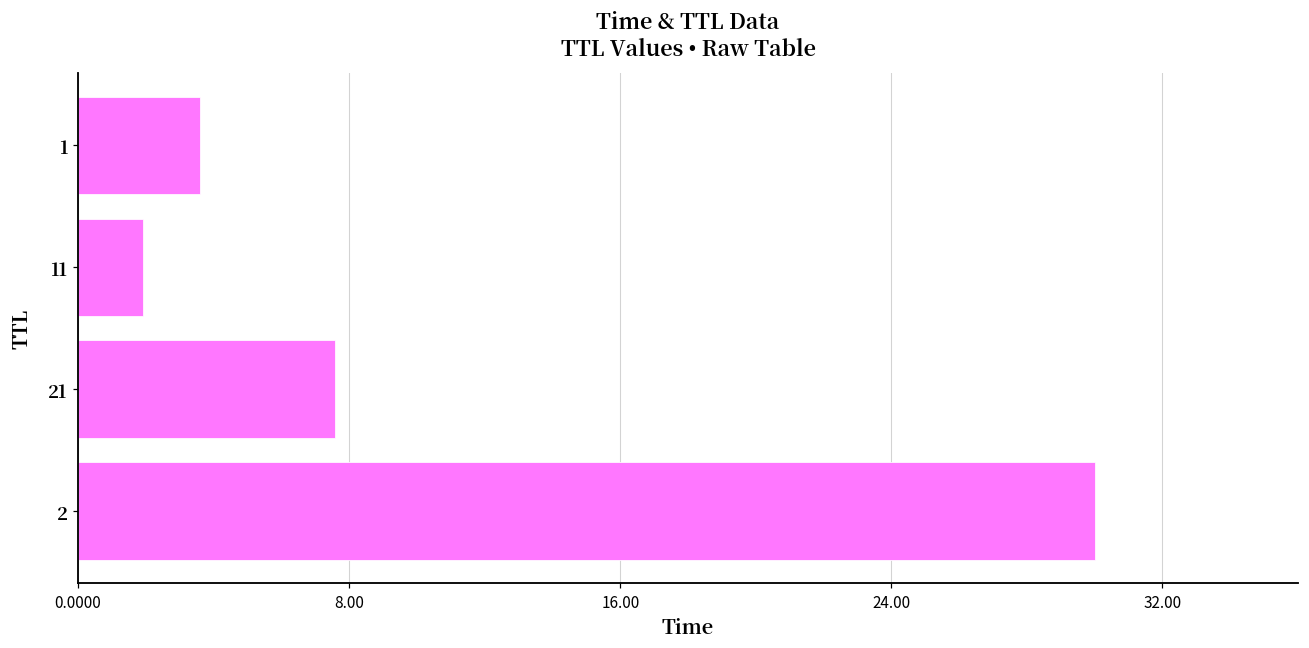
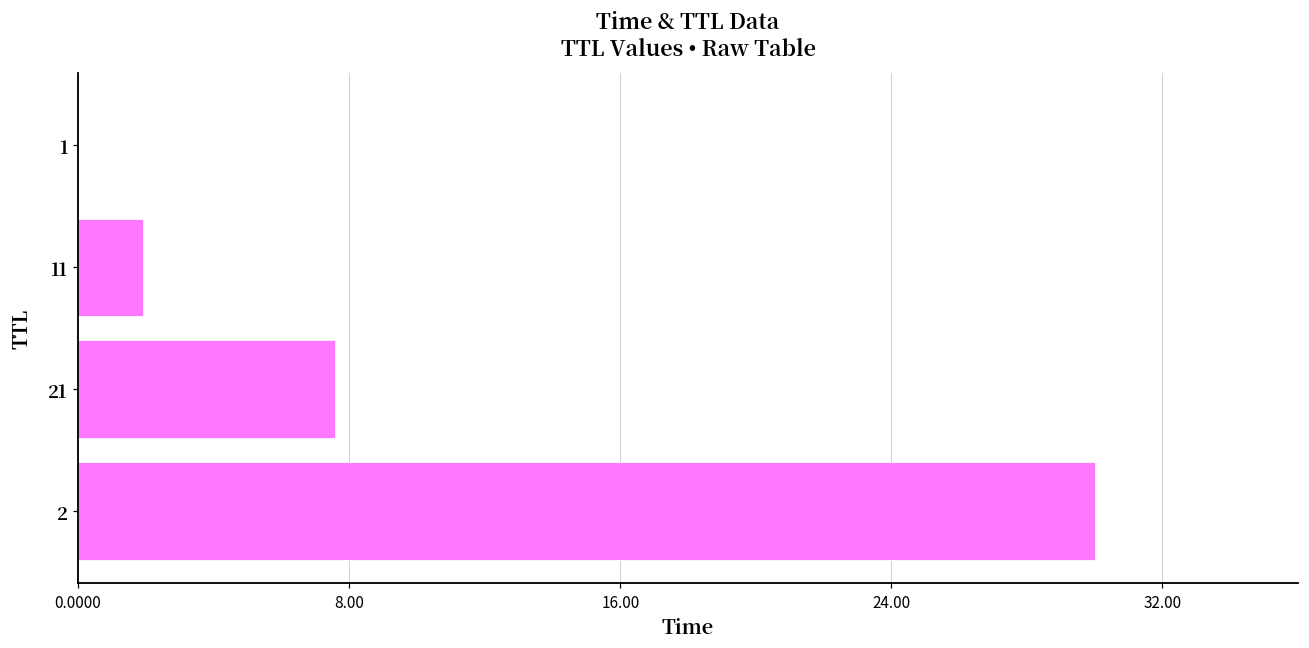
  {
-   "1": 3.6,
+   "1": 0.0,
    "11": 1.9,
    "21": 7.6,
    "2": 30.0
  }
